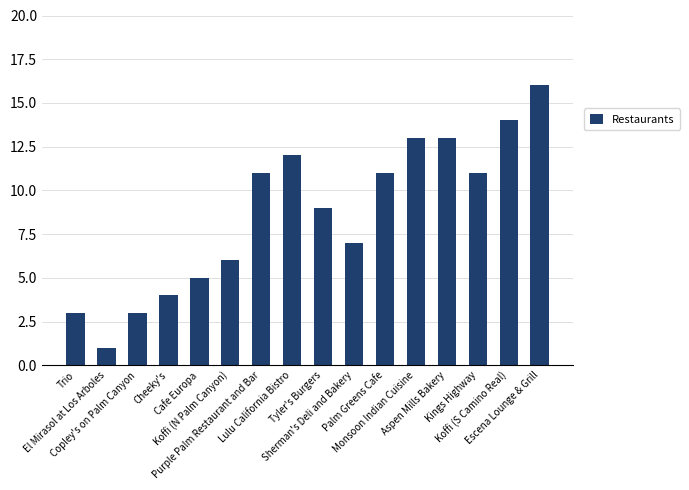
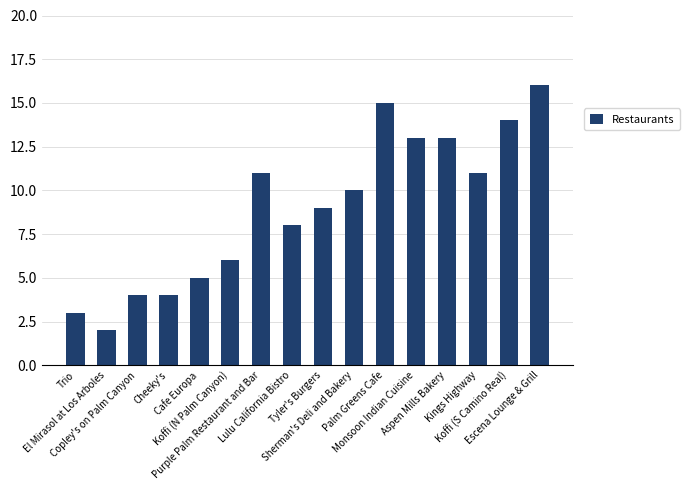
  {
    "Trio": 3,
-   "El Mirasol at Los Arboles": 1,
-   "Copley's on Palm Canyon": 3,
+   "El Mirasol at Los Arboles": 2,
+   "Copley's on Palm Canyon": 4,
    "Cheeky's": 4,
    "Cafe Europa": 5,
    "Koffi (N Palm Canyon)": 6,
    "Purple Palm Restaurant and Bar": 11,
-   "Lulu California Bistro": 12,
+   "Lulu California Bistro": 8,
    "Tyler's Burgers": 9,
-   "Sherman's Deli and Bakery": 7,
-   "Palm Greens Cafe": 11,
+   "Sherman's Deli and Bakery": 10,
+   "Palm Greens Cafe": 15,
    "Monsoon Indian Cuisine": 13,
    "Aspen Mills Bakery": 13,
    "Kings Highway": 11,
    "Koffi (S Camino Real)": 14,
    "Escena Lounge & Grill": 16
  }
